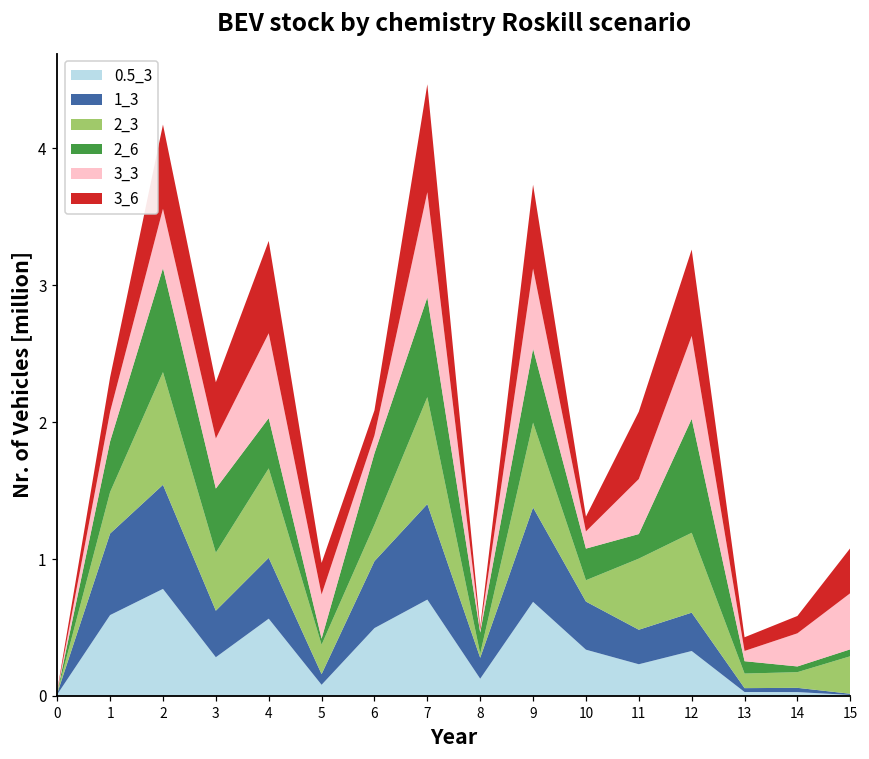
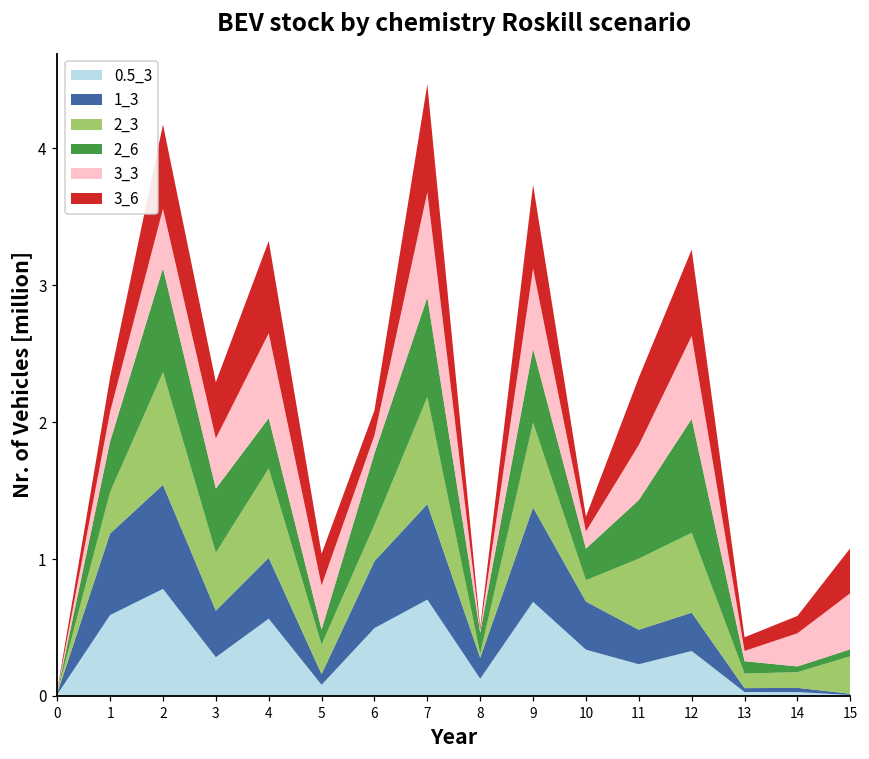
  {
    "0.5_3": {
      "1": 0.59,
      "2": 0.78,
      "3": 0.28,
      "4": 0.56,
      "5": 0.08,
      "6": 0.50,
      "7": 0.70,
      "8": 0.13,
      "9": 0.69,
      "10": 0.34,
      "11": 0.23,
      "12": 0.33,
      "13": 0.03,
      "14": 0.03
    },
    "1_3": {
      "1": 0.60,
      "2": 0.76,
      "3": 0.34,
      "4": 0.44,
      "5": 0.08,
      "6": 0.49,
      "7": 0.70,
      "8": 0.15,
      "9": 0.69,
      "10": 0.35,
      "11": 0.25,
      "12": 0.28,
      "13": 0.03,
      "14": 0.03
    },
    "2_3": {
      "1": 0.30,
      "2": 0.82,
      "3": 0.42,
      "4": 0.65,
      "5": 0.22,
      "6": 0.27,
      "7": 0.78,
      "8": 0.03,
      "9": 0.62,
      "10": 0.16,
      "11": 0.52,
      "12": 0.58,
      "13": 0.11,
      "14": 0.11,
      "15": 0.27
    },
    "2_6": {
      "1": 0.37,
      "2": 0.76,
      "3": 0.47,
      "4": 0.37,
-     "5": 0.04,
+     "5": 0.11,
      "6": 0.52,
      "7": 0.73,
      "9": 0.54,
      "10": 0.23,
-     "11": 0.18,
+     "11": 0.43,
      "12": 0.83,
      "13": 0.09,
      "14": 0.04,
      "15": 0.05
    },
    "3_3": {
      "1": 0.22,
      "2": 0.43,
      "3": 0.37,
      "4": 0.62,
      "5": 0.32,
      "6": 0.13,
      "7": 0.77,
      "9": 0.59,
      "10": 0.13,
      "11": 0.40,
      "12": 0.61,
      "13": 0.07,
      "14": 0.24,
      "15": 0.41
    },
    "3_6": {
      "1": 0.25,
      "2": 0.62,
      "3": 0.41,
      "4": 0.67,
      "5": 0.23,
      "6": 0.18,
      "7": 0.79,
      "8": 0.02,
      "9": 0.61,
      "10": 0.11,
      "11": 0.49,
      "12": 0.63,
      "13": 0.10,
      "14": 0.13,
      "15": 0.33
    }
  }
